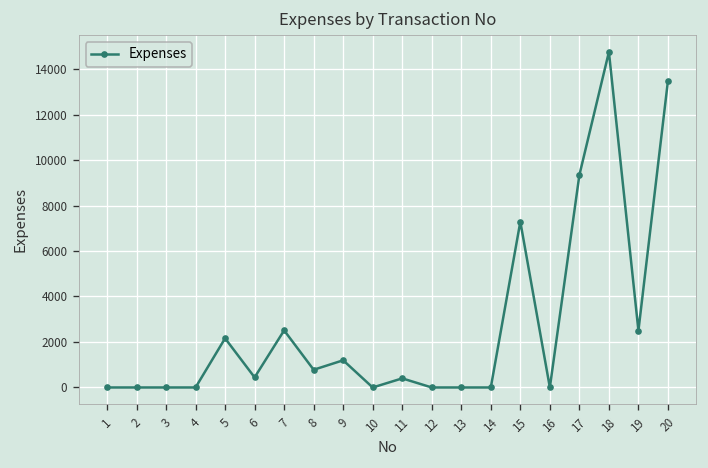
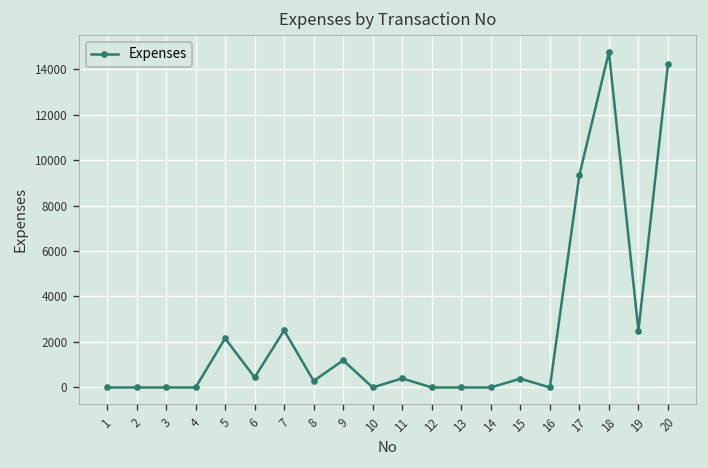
  {
    "1": 0,
    "2": 0,
    "3": 0,
    "4": 0,
    "5": 2200,
    "6": 400,
    "7": 2500,
-   "8": 800,
+   "8": 300,
    "9": 1200,
    "10": 0,
    "11": 400,
    "12": 0,
    "13": 0,
    "14": 0,
-   "15": 7300,
+   "15": 400,
    "16": 0,
    "17": 9300,
    "18": 14700,
    "19": 2500,
-   "20": 13500
+   "20": 14200
  }
